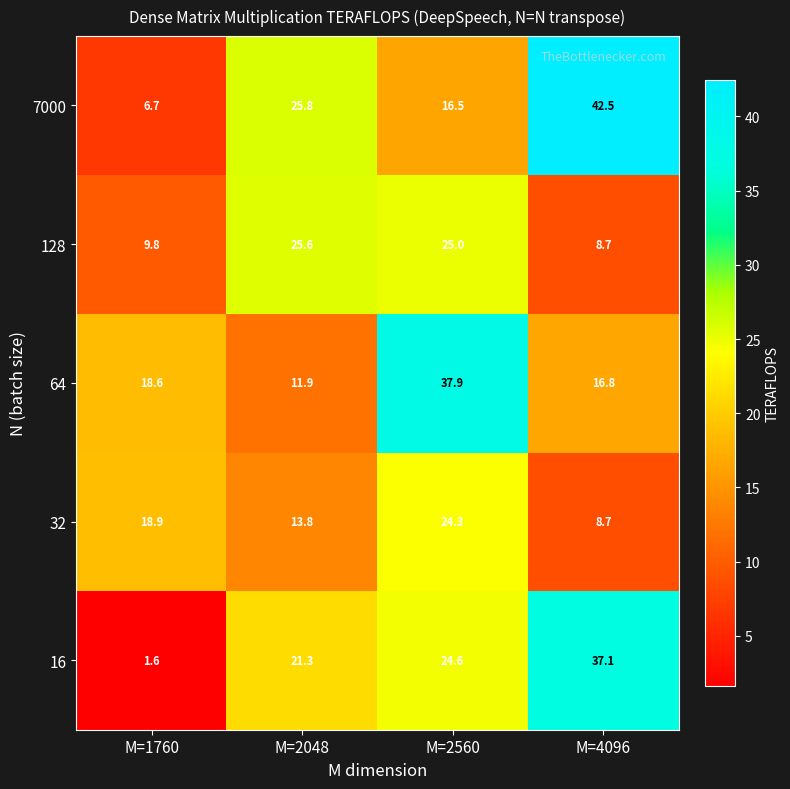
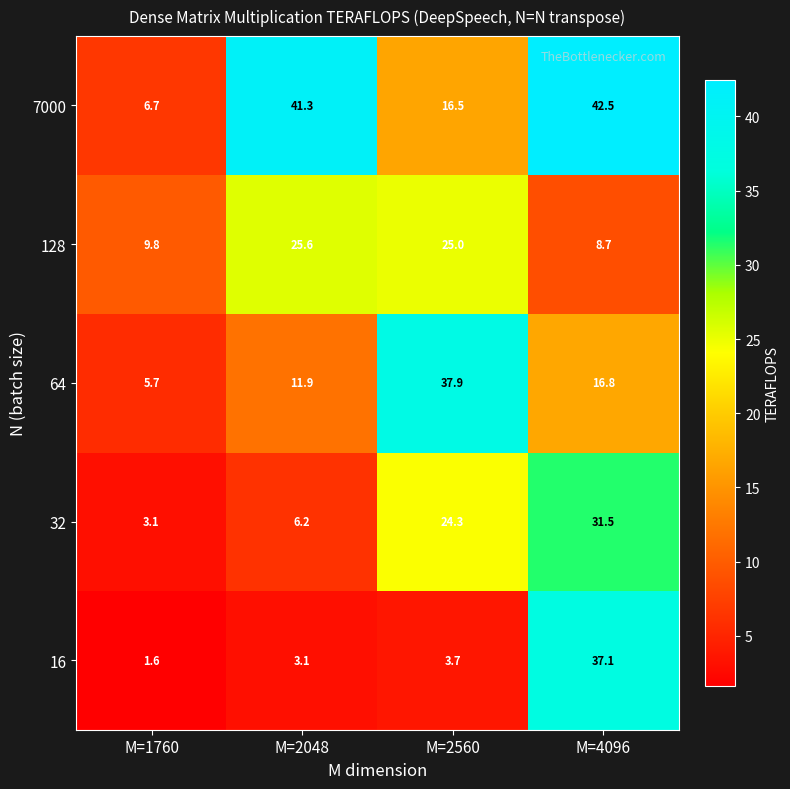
  {
    "7000": {
      "M=1760": 6.7,
-     "M=2048": 25.8,
+     "M=2048": 41.3,
      "M=2560": 16.5
    },
    "128": {
      "M=1760": 9.8,
      "M=2048": 25.6,
      "M=2560": 25.0,
      "M=4096": 8.7
    },
    "64": {
-     "M=1760": 18.6,
+     "M=1760": 5.7,
      "M=2048": 11.9,
      "M=2560": 37.9,
      "M=4096": 16.8
    },
    "32": {
-     "M=1760": 18.9,
-     "M=2048": 13.8,
+     "M=1760": 3.1,
+     "M=2048": 6.2,
      "M=2560": 24.3,
-     "M=4096": 8.7
+     "M=4096": 31.5
    },
    "16": {
      "M=1760": 1.6,
-     "M=2048": 21.3,
-     "M=2560": 24.6,
+     "M=2048": 3.1,
+     "M=2560": 3.7,
      "M=4096": 37.1
    }
  }
